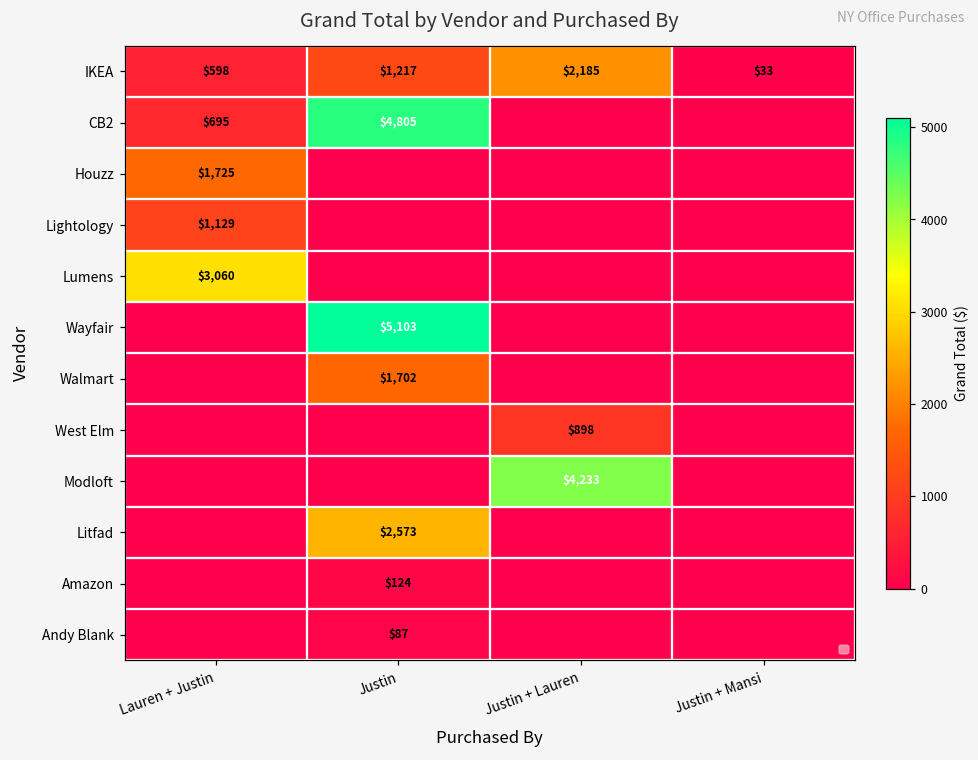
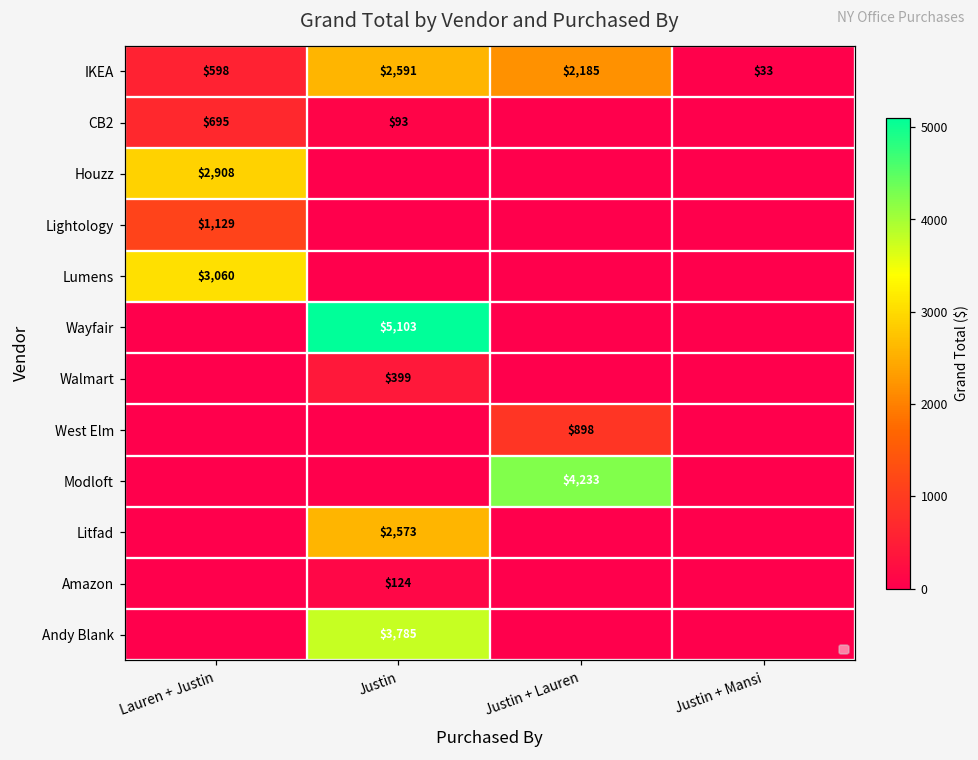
  {
    "IKEA": {
      "Lauren + Justin": "$598",
-     "Justin": "$1,217",
+     "Justin": "$2,591",
      "Justin + Lauren": "$2,185",
      "Justin + Mansi": "$33"
    },
    "CB2": {
      "Lauren + Justin": "$695",
-     "Justin": "$4,805"
+     "Justin": "$93"
    },
    "Houzz": {
-     "Lauren + Justin": "$1,725"
+     "Lauren + Justin": "$2,908"
    },
    "Lightology": {
      "Lauren + Justin": "$1,129"
    },
    "Lumens": {
      "Lauren + Justin": "$3,060"
    },
    "Wayfair": {
      "Justin": "$5,103"
    },
    "Walmart": {
-     "Justin": "$1,702"
+     "Justin": "$399"
    },
    "West Elm": {
      "Justin + Lauren": "$898"
    },
    "Modloft": {
      "Justin + Lauren": "$4,233"
    },
    "Litfad": {
      "Justin": "$2,573"
    },
    "Amazon": {
      "Justin": "$124"
    },
    "Andy Blank": {
-     "Justin": "$87"
+     "Justin": "$3,785"
    }
  }
